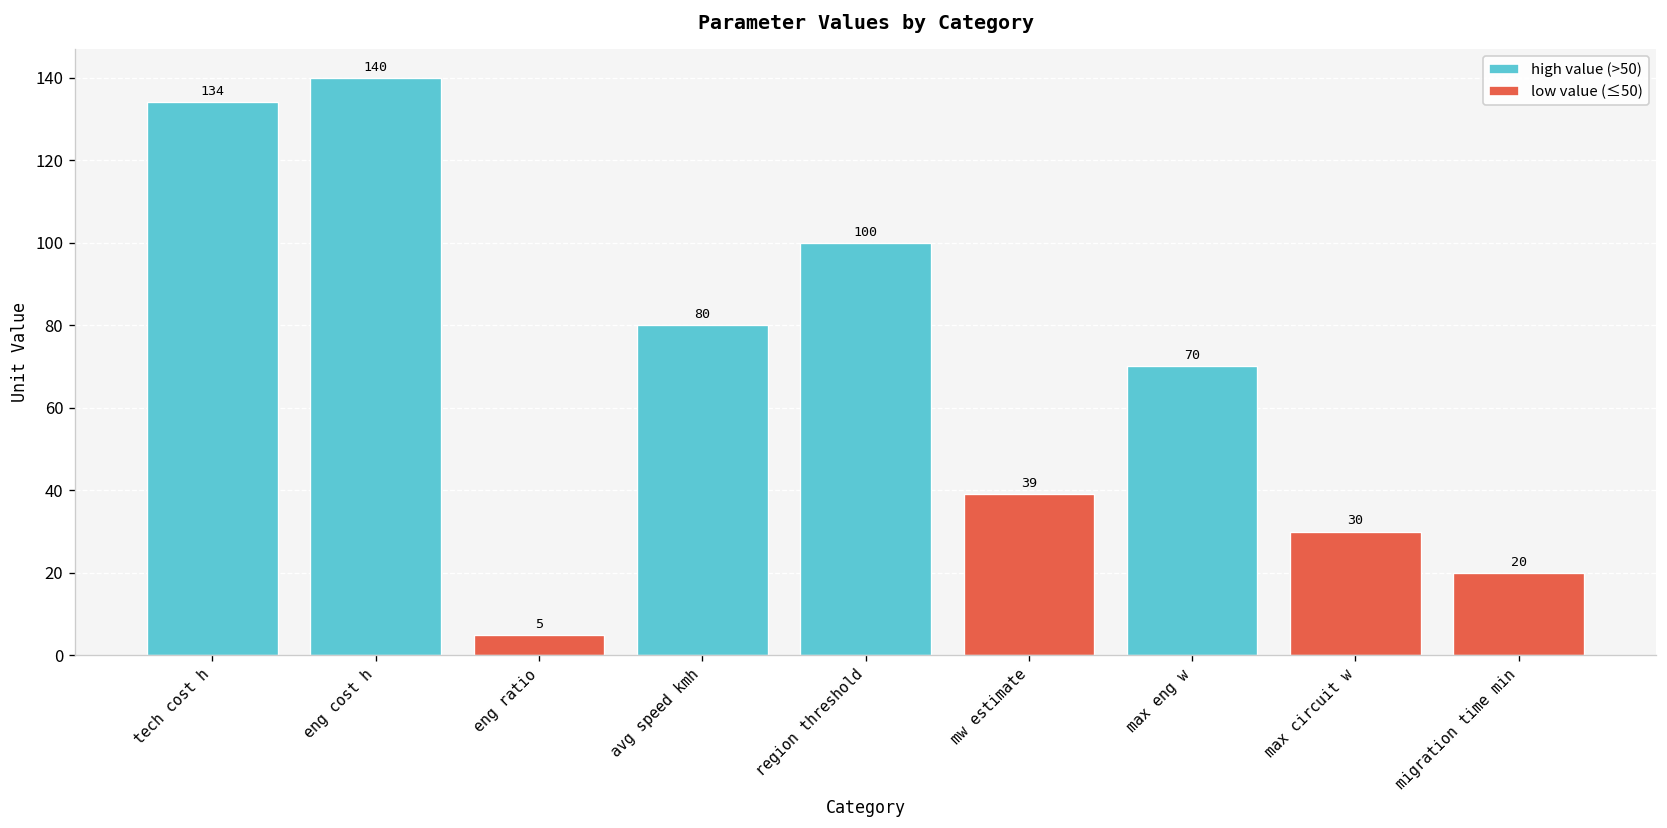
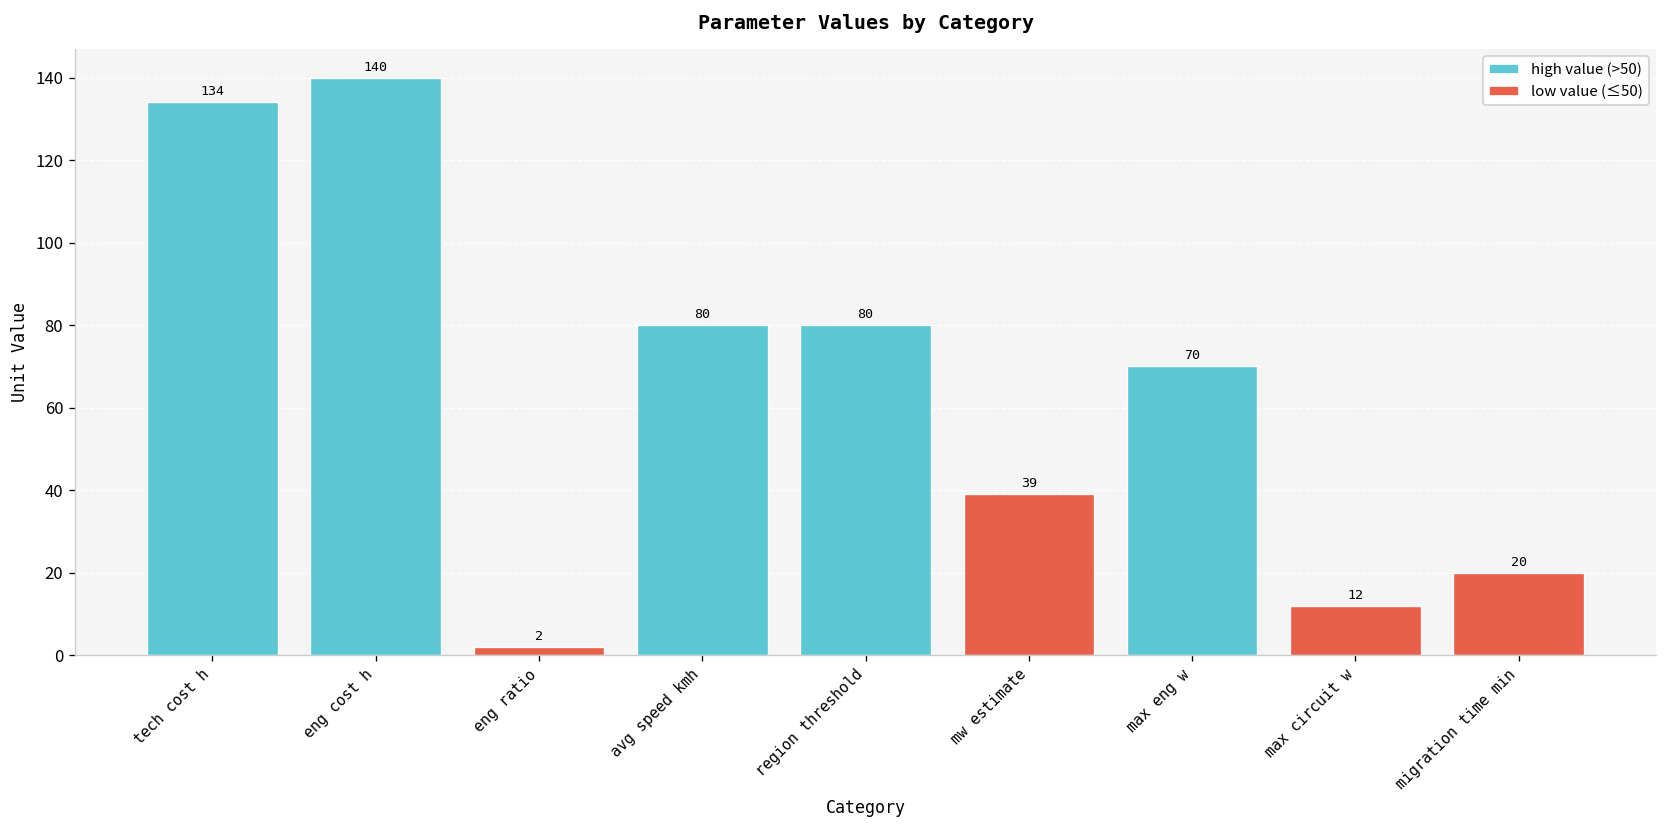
  {
    "tech cost h": 134,
    "eng cost h": 140,
-   "eng ratio": 5,
+   "eng ratio": 2,
    "avg speed kmh": 80,
-   "region threshold": 100,
+   "region threshold": 80,
    "mw estimate": 39,
    "max eng w": 70,
-   "max circuit w": 30,
+   "max circuit w": 12,
    "migration time min": 20
  }
